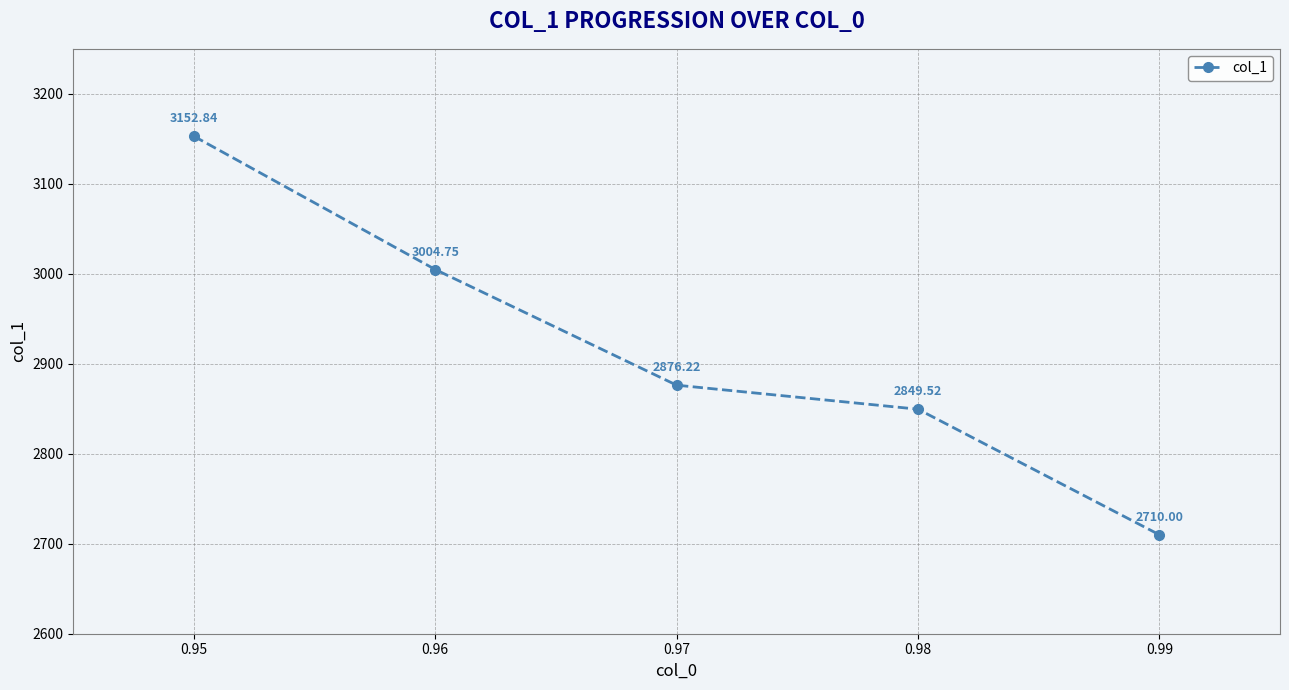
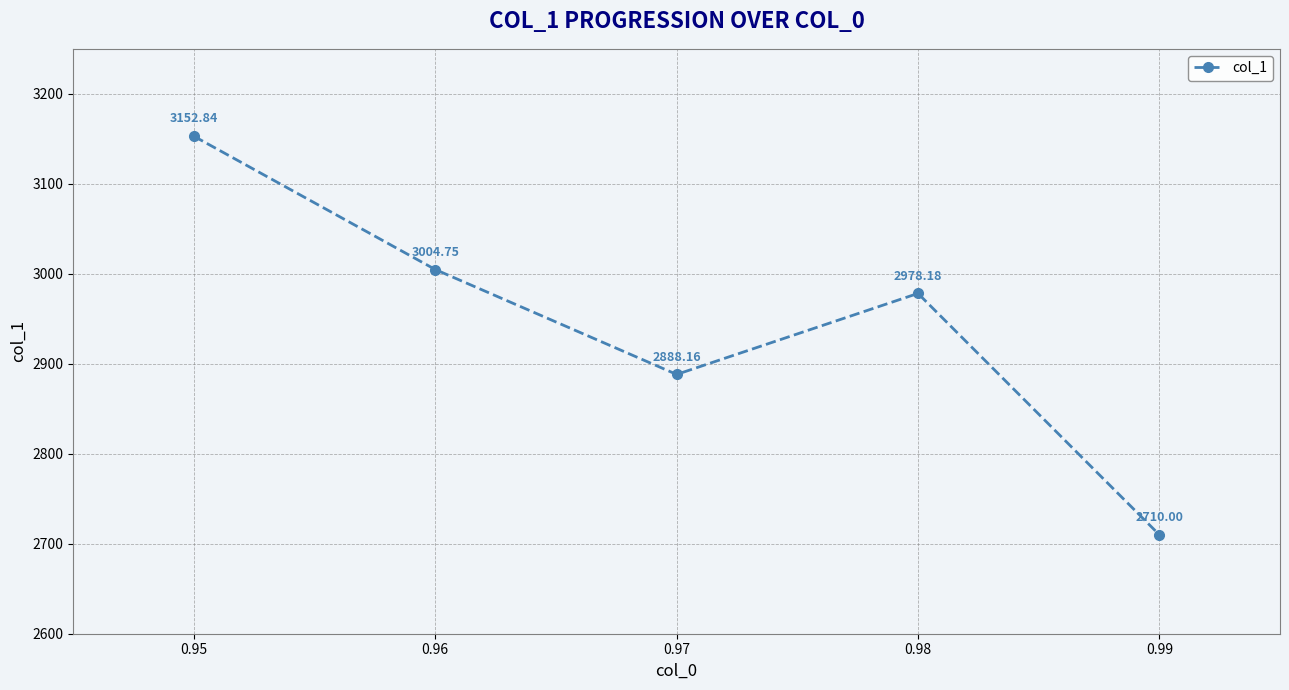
  {
    "0.95": 3152.84,
    "0.96": 3004.75,
-   "0.97": 2876.22,
-   "0.98": 2849.52,
+   "0.97": 2888.16,
+   "0.98": 2978.18,
    "0.99": 2710.00
  }
